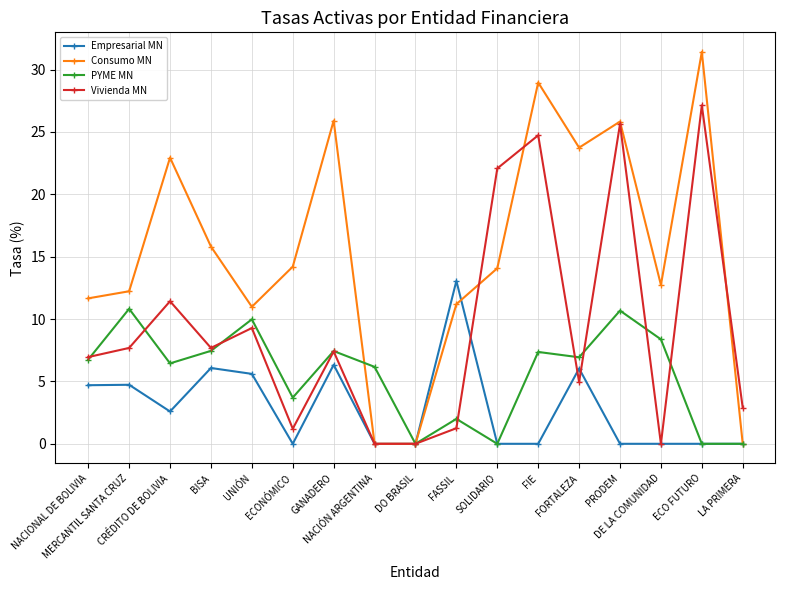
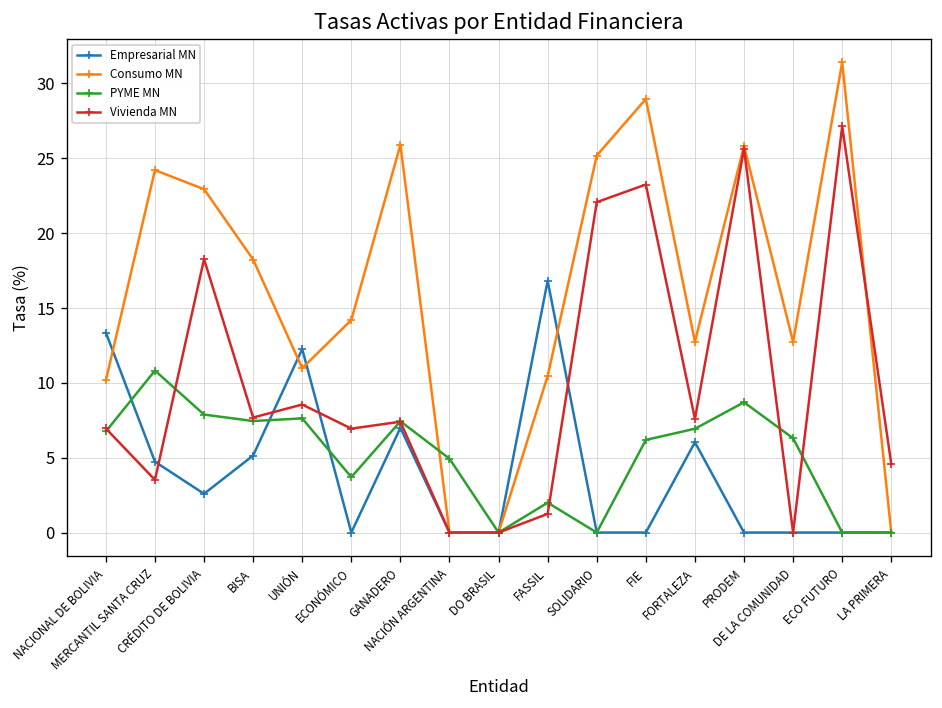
  {
    "Empresarial MN": {
-     "NACIONAL DE BOLIVIA": 4.7,
+     "NACIONAL DE BOLIVIA": 13.4,
      "MERCANTIL SANTA CRUZ": 4.7,
      "CRÉDITO DE BOLIVIA": 2.6,
-     "BISA": 6.1,
-     "UNIÓN": 5.6,
+     "BISA": 5.1,
+     "UNIÓN": 12.3,
      "ECONÓMICO": 0.0,
-     "GANADERO": 6.3,
-     "FASSIL": 13.1,
+     "GANADERO": 7.0,
+     "FASSIL": 16.8,
      "FIE": 0.0,
      "FORTALEZA": 6.0,
      "PRODEM": 0.0
    },
    "Consumo MN": {
-     "NACIONAL DE BOLIVIA": 11.7,
-     "MERCANTIL SANTA CRUZ": 12.2,
+     "NACIONAL DE BOLIVIA": 10.2,
+     "MERCANTIL SANTA CRUZ": 24.2,
      "CRÉDITO DE BOLIVIA": 22.9,
-     "BISA": 15.8,
+     "BISA": 18.2,
      "UNIÓN": 11.0,
      "ECONÓMICO": 14.2,
      "GANADERO": 25.9,
-     "FASSIL": 11.2,
-     "SOLIDARIO": 14.1,
+     "FASSIL": 10.5,
+     "SOLIDARIO": 25.2,
      "FIE": 29.0,
-     "FORTALEZA": 23.7,
+     "FORTALEZA": 12.8,
      "DE LA COMUNIDAD": 12.7,
      "ECO FUTURO": 31.4
    },
    "PYME MN": {
      "MERCANTIL SANTA CRUZ": 10.8,
-     "CRÉDITO DE BOLIVIA": 6.4,
+     "CRÉDITO DE BOLIVIA": 7.9,
      "BISA": 7.5,
-     "UNIÓN": 10.0,
+     "UNIÓN": 7.6,
      "ECONÓMICO": 3.7,
-     "NACIÓN ARGENTINA": 6.2,
+     "NACIÓN ARGENTINA": 4.9,
      "FASSIL": 2.0,
-     "FIE": 7.4,
+     "FIE": 6.2,
      "FORTALEZA": 6.9,
-     "PRODEM": 10.7,
-     "DE LA COMUNIDAD": 8.4
+     "PRODEM": 8.7,
+     "DE LA COMUNIDAD": 6.3
    },
    "Vivienda MN": {
-     "MERCANTIL SANTA CRUZ": 7.7,
-     "CRÉDITO DE BOLIVIA": 11.4,
+     "MERCANTIL SANTA CRUZ": 3.5,
+     "CRÉDITO DE BOLIVIA": 18.3,
      "BISA": 7.7,
-     "UNIÓN": 9.3,
-     "ECONÓMICO": 1.2,
+     "UNIÓN": 8.6,
+     "ECONÓMICO": 6.9,
      "FASSIL": 1.2,
      "SOLIDARIO": 22.1,
-     "FIE": 24.7,
-     "FORTALEZA": 4.9,
+     "FIE": 23.2,
+     "FORTALEZA": 7.6,
      "ECO FUTURO": 27.1,
-     "LA PRIMERA": 2.9
+     "LA PRIMERA": 4.6
    }
  }
